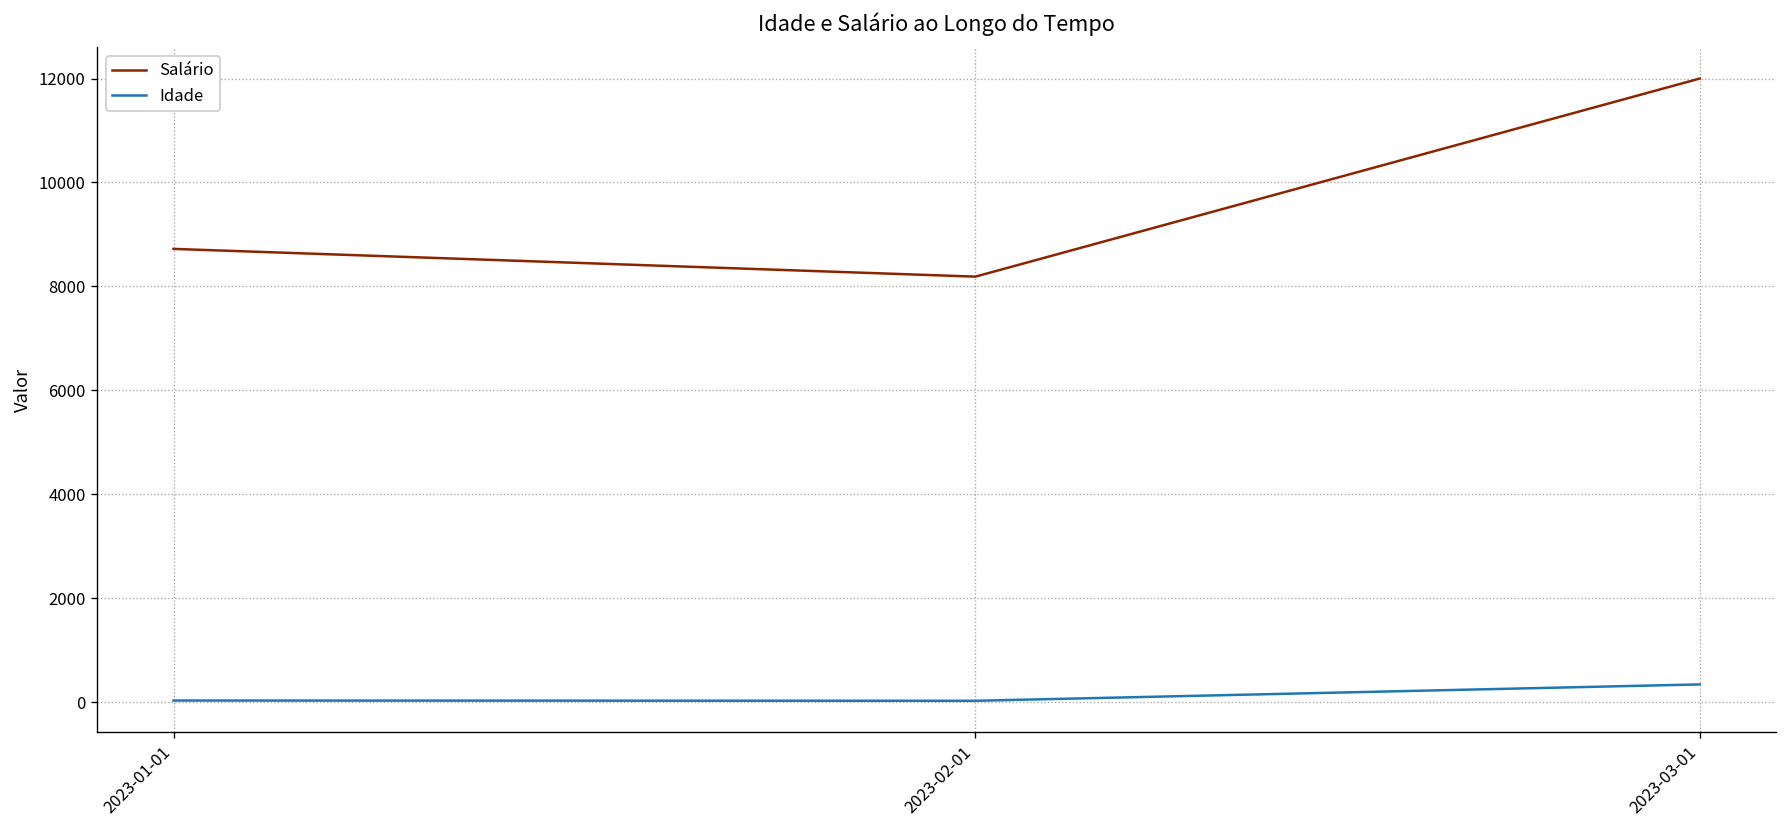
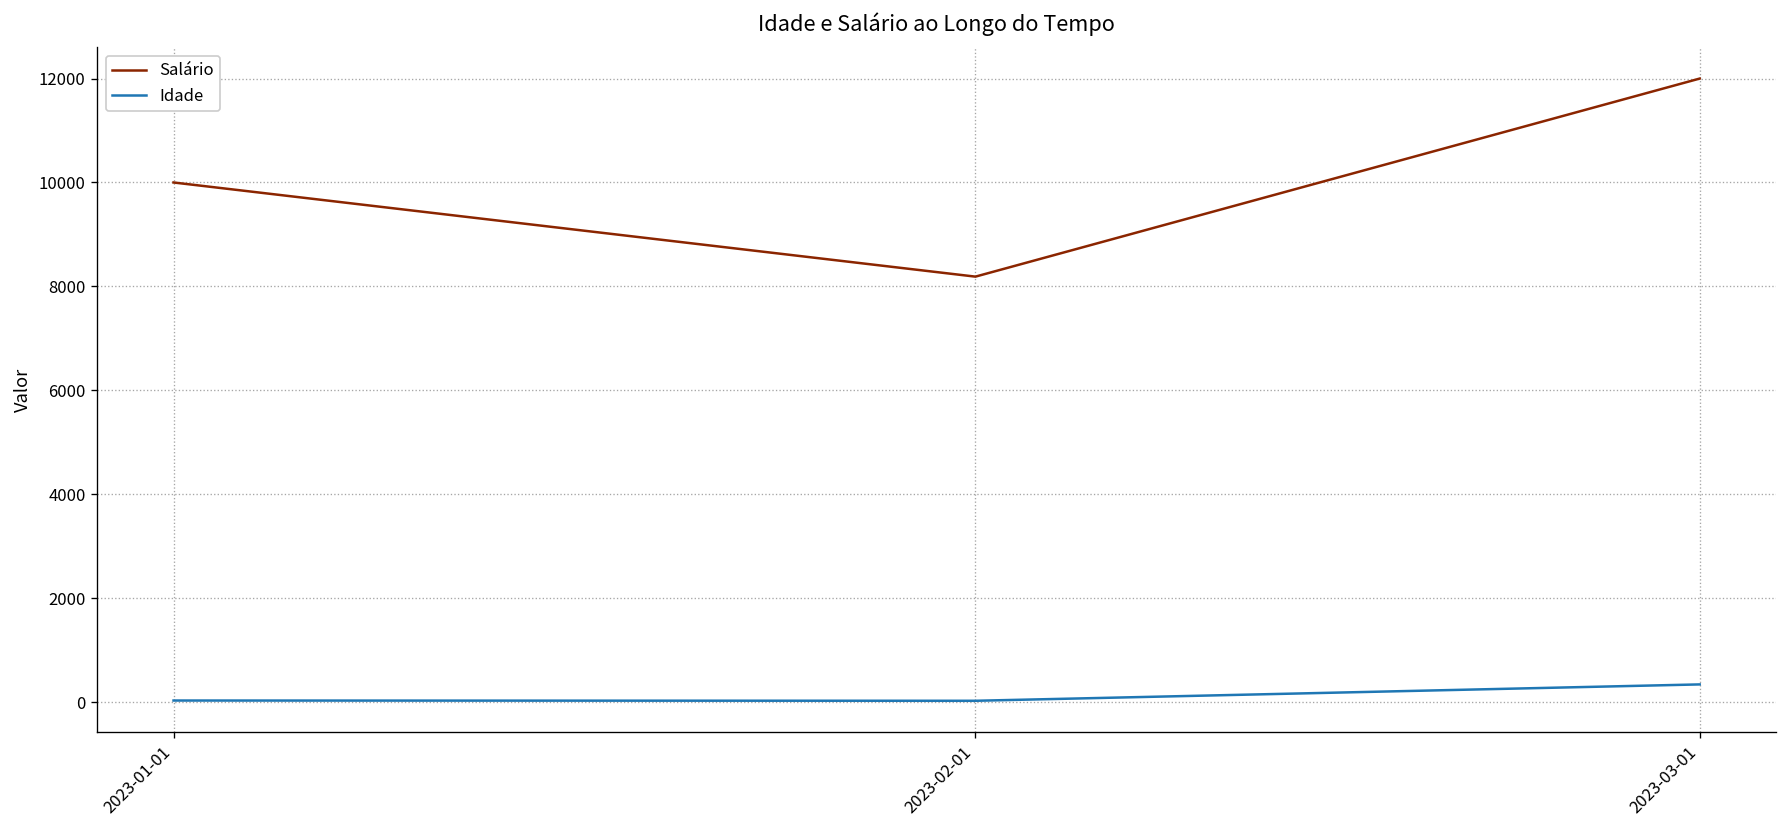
  {
    "Salário": {
-     "2023-01-01": 8700,
+     "2023-01-01": 10000,
      "2023-02-01": 8200,
      "2023-03-01": 12000
    },
    "Idade": {
      "2023-01-01": 0,
      "2023-02-01": 0,
      "2023-03-01": 300
    }
  }
